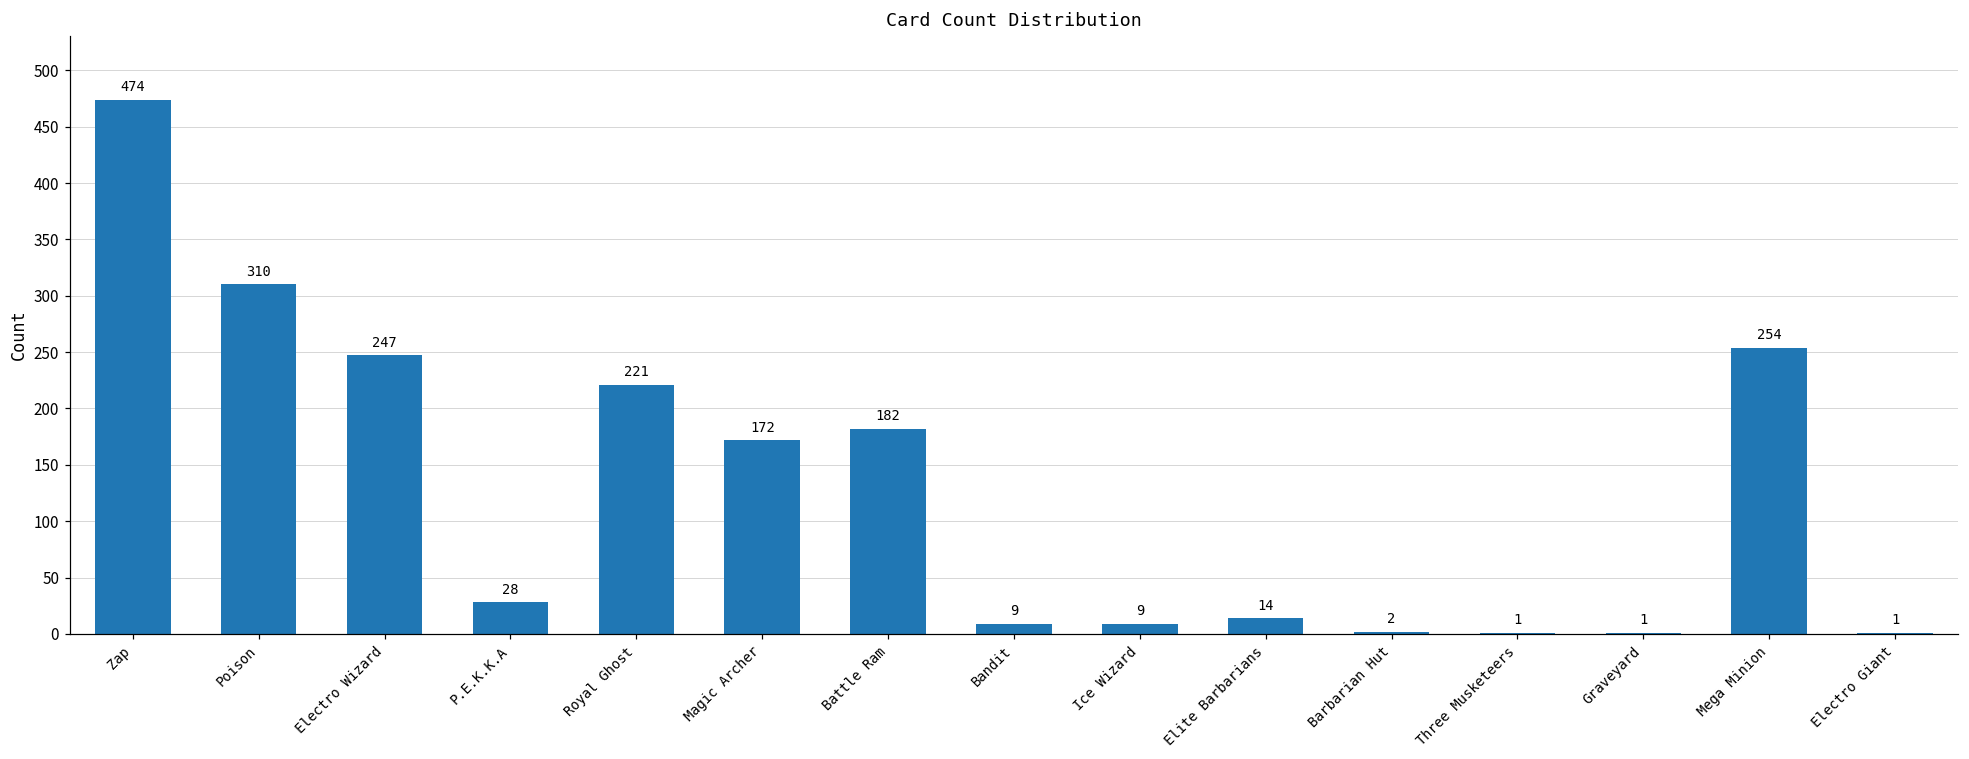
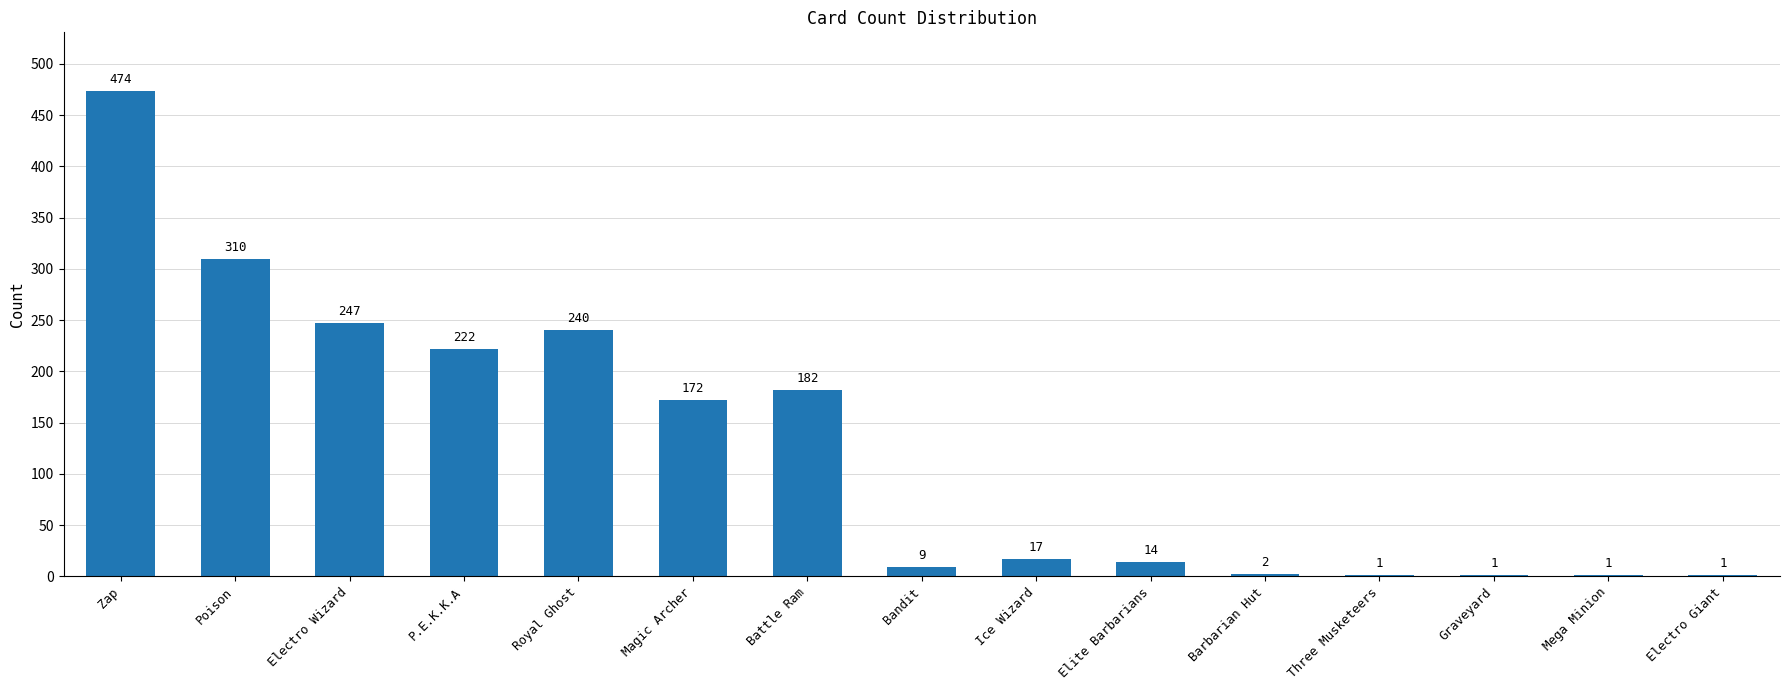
  {
    "Zap": 474,
    "Poison": 310,
    "Electro Wizard": 247,
-   "P.E.K.K.A": 28,
-   "Royal Ghost": 221,
+   "P.E.K.K.A": 222,
+   "Royal Ghost": 240,
    "Magic Archer": 172,
    "Battle Ram": 182,
    "Bandit": 9,
-   "Ice Wizard": 9,
+   "Ice Wizard": 17,
    "Elite Barbarians": 14,
    "Barbarian Hut": 2,
    "Three Musketeers": 1,
    "Graveyard": 1,
-   "Mega Minion": 254,
+   "Mega Minion": 1,
    "Electro Giant": 1
  }
